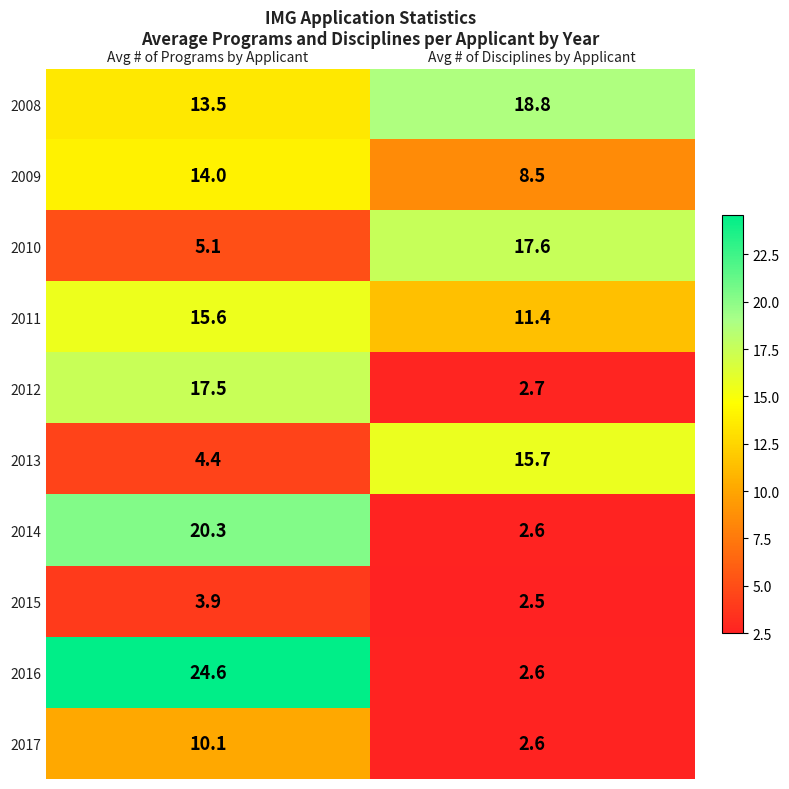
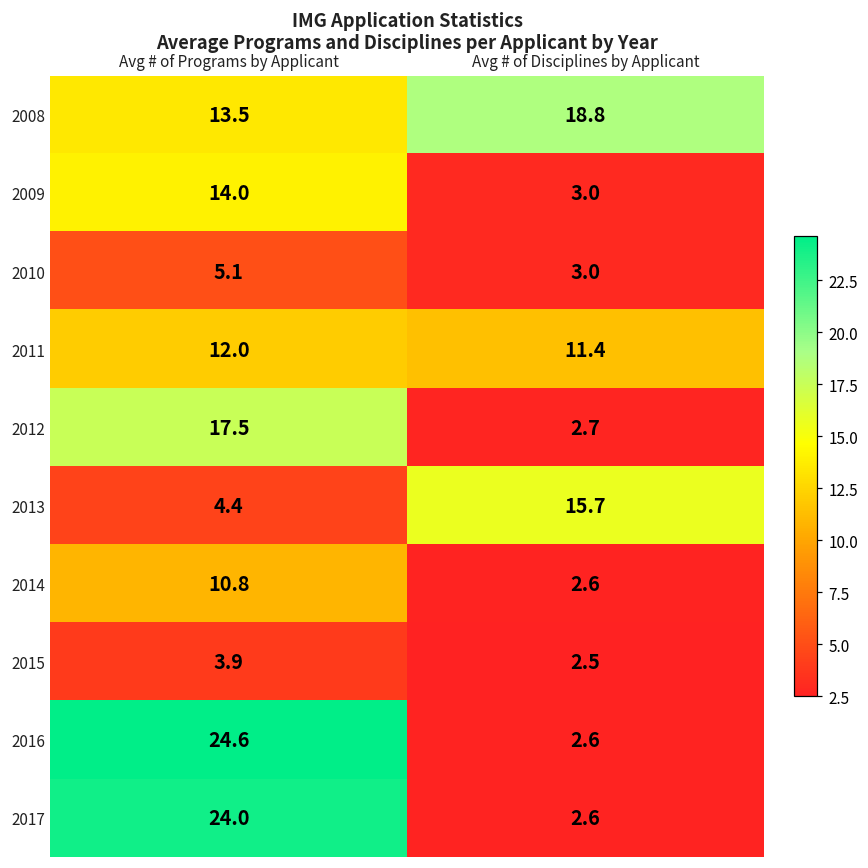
  {
    "2008": {
      "Avg # of Programs by Applicant": 13.5,
      "Avg # of Disciplines by Applicant": 18.8
    },
    "2009": {
      "Avg # of Programs by Applicant": 14.0,
-     "Avg # of Disciplines by Applicant": 8.5
+     "Avg # of Disciplines by Applicant": 3.0
    },
    "2010": {
      "Avg # of Programs by Applicant": 5.1,
-     "Avg # of Disciplines by Applicant": 17.6
+     "Avg # of Disciplines by Applicant": 3.0
    },
    "2011": {
-     "Avg # of Programs by Applicant": 15.6,
+     "Avg # of Programs by Applicant": 12.0,
      "Avg # of Disciplines by Applicant": 11.4
    },
    "2012": {
      "Avg # of Programs by Applicant": 17.5,
      "Avg # of Disciplines by Applicant": 2.7
    },
    "2013": {
      "Avg # of Programs by Applicant": 4.4,
      "Avg # of Disciplines by Applicant": 15.7
    },
    "2014": {
-     "Avg # of Programs by Applicant": 20.3,
+     "Avg # of Programs by Applicant": 10.8,
      "Avg # of Disciplines by Applicant": 2.6
    },
    "2015": {
      "Avg # of Programs by Applicant": 3.9,
      "Avg # of Disciplines by Applicant": 2.5
    },
    "2016": {
      "Avg # of Programs by Applicant": 24.6,
      "Avg # of Disciplines by Applicant": 2.6
    },
    "2017": {
-     "Avg # of Programs by Applicant": 10.1,
+     "Avg # of Programs by Applicant": 24.0,
      "Avg # of Disciplines by Applicant": 2.6
    }
  }
